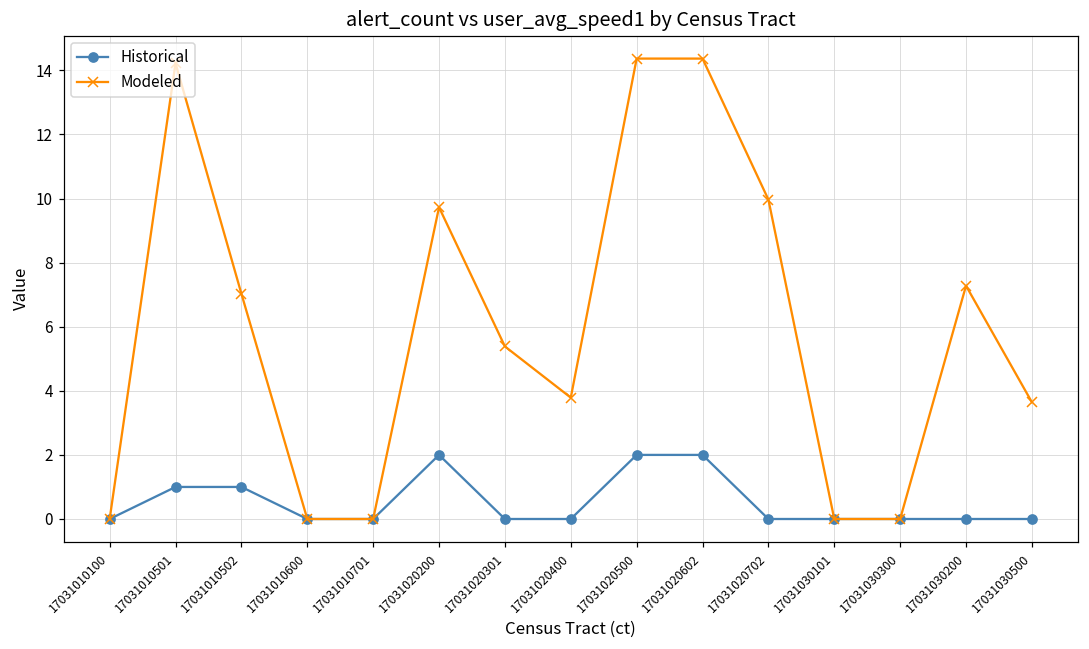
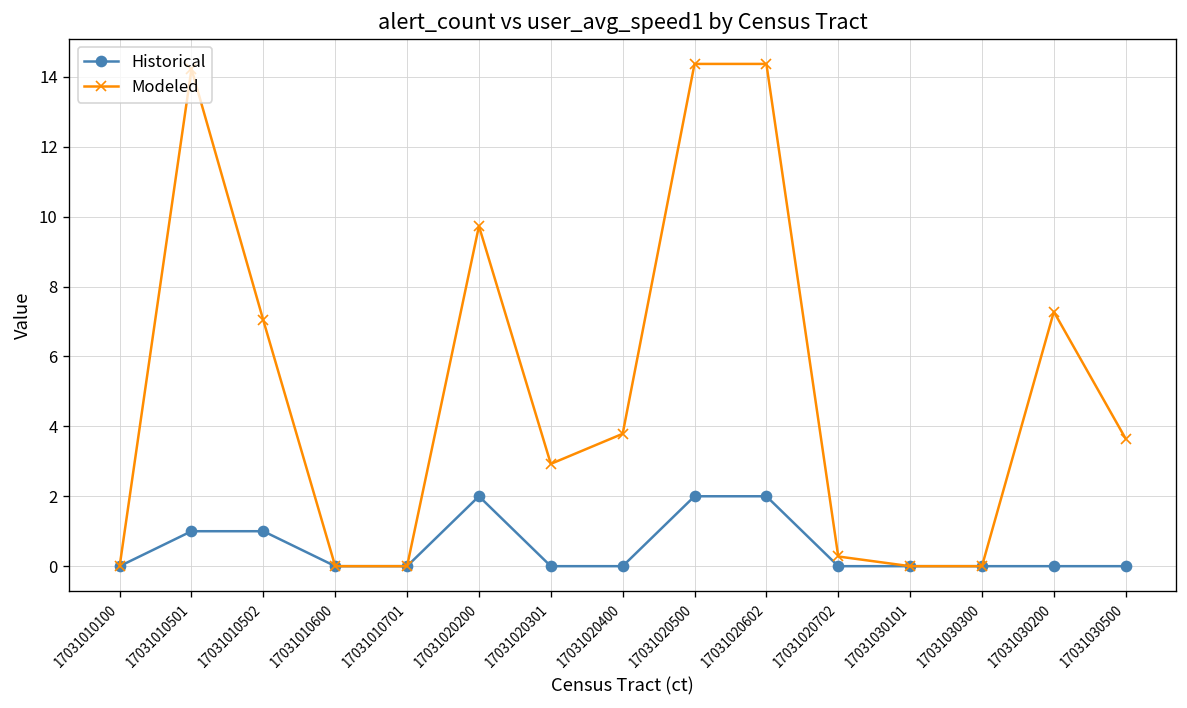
  {
    "Historical": {
      "17031010501": 1.0,
      "17031010502": 1.0,
      "17031020200": 2.0,
      "17031020301": 0.0,
      "17031020400": 0.0,
      "17031020500": 2.0,
      "17031020602": 2.0,
      "17031020702": 0.0,
      "17031030200": 0.0,
      "17031030500": 0.0
    },
    "Modeled": {
      "17031010502": 7.0,
      "17031020200": 9.7,
-     "17031020301": 5.4,
+     "17031020301": 2.9,
      "17031020400": 3.8,
      "17031020500": 14.4,
      "17031020602": 14.4,
-     "17031020702": 10.0,
+     "17031020702": 0.3,
      "17031030200": 7.3,
      "17031030500": 3.6
    }
  }
